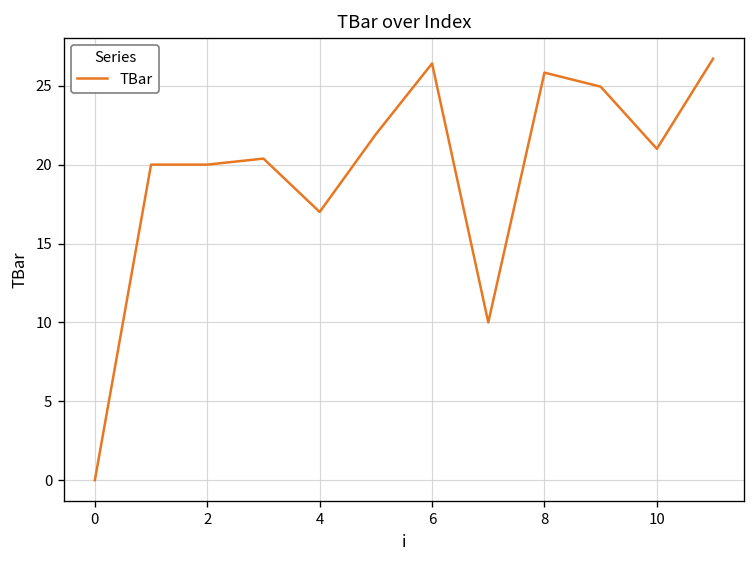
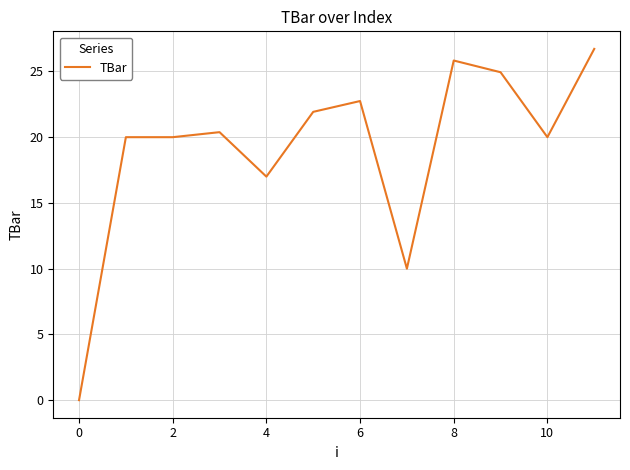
  {
    "0": 0.0,
    "2": 20.0,
    "4": 17.0,
-   "6": 26.4,
+   "6": 22.7,
    "8": 25.8,
-   "10": 21
+   "10": 20
  }
